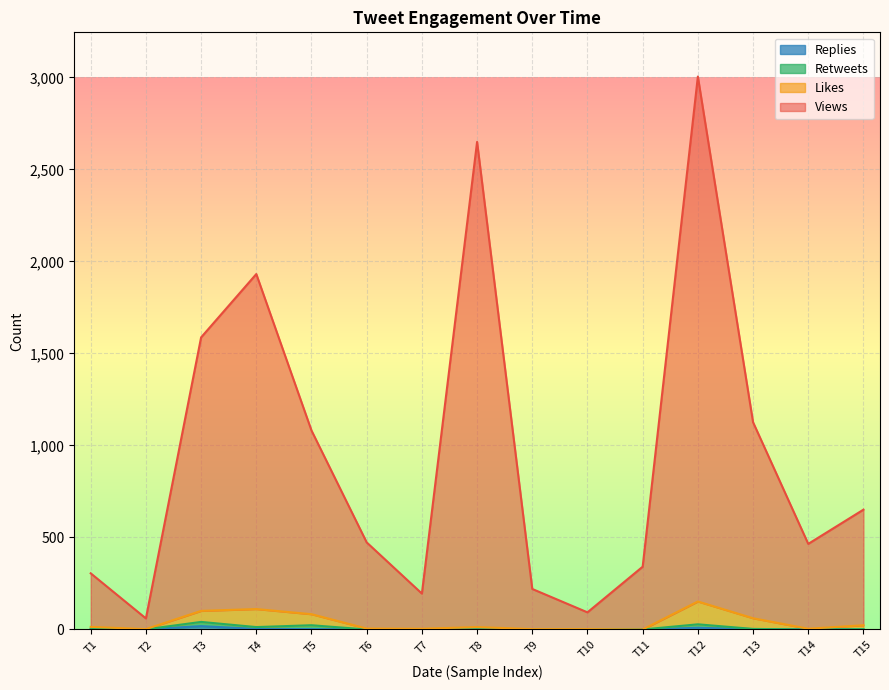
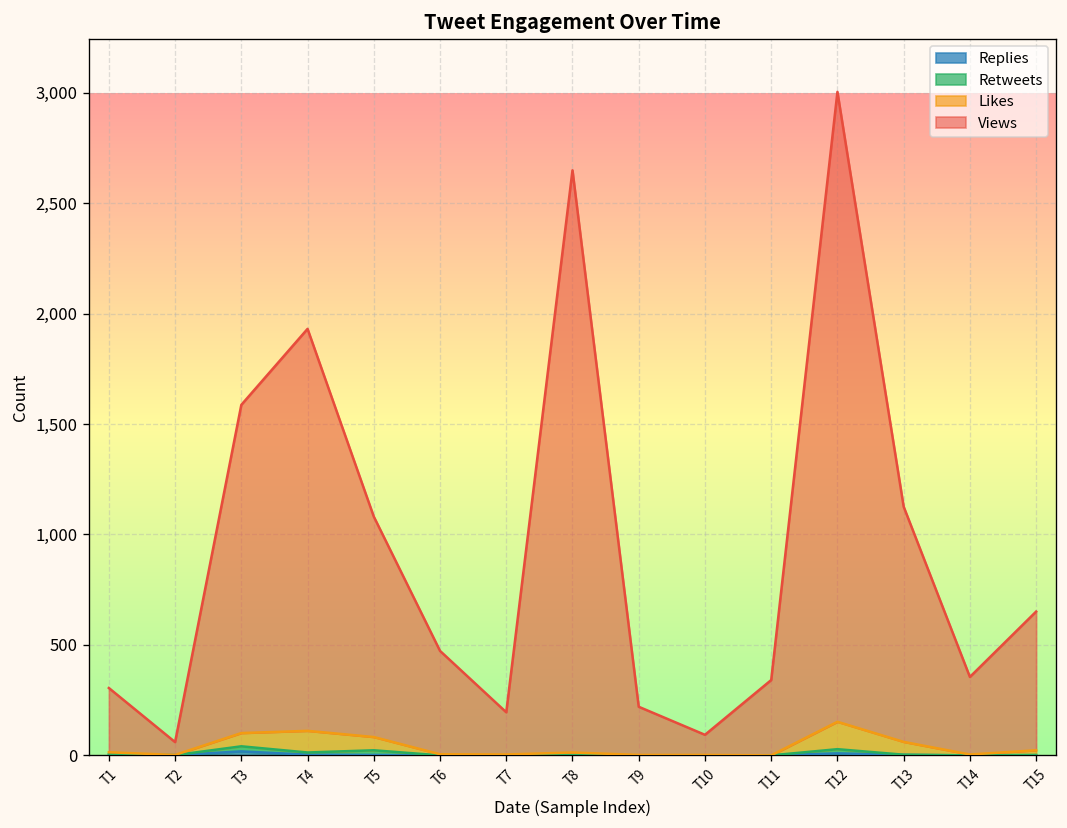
  {
    "Replies": {
      "T3": "20",
      "T5": "0",
      "T12": "10"
    },
    "Retweets": {
      "T3": "20",
      "T5": "20",
      "T12": "20"
    },
    "Likes": {
      "T3": "60",
      "T4": "100",
      "T5": "60",
      "T12": "120",
      "T13": "60",
      "T15": "20"
    },
    "Views": {
      "T1": "290",
      "T2": "60",
      "T3": "1,490",
      "T4": "1,820",
      "T5": "1,000",
      "T6": "470",
      "T7": "190",
      "T8": "2,640",
      "T9": "220",
      "T10": "90",
      "T11": "340",
      "T12": "2,850",
      "T13": "1,070",
-     "T14": "460",
+     "T14": "350",
      "T15": "630"
    }
  }
